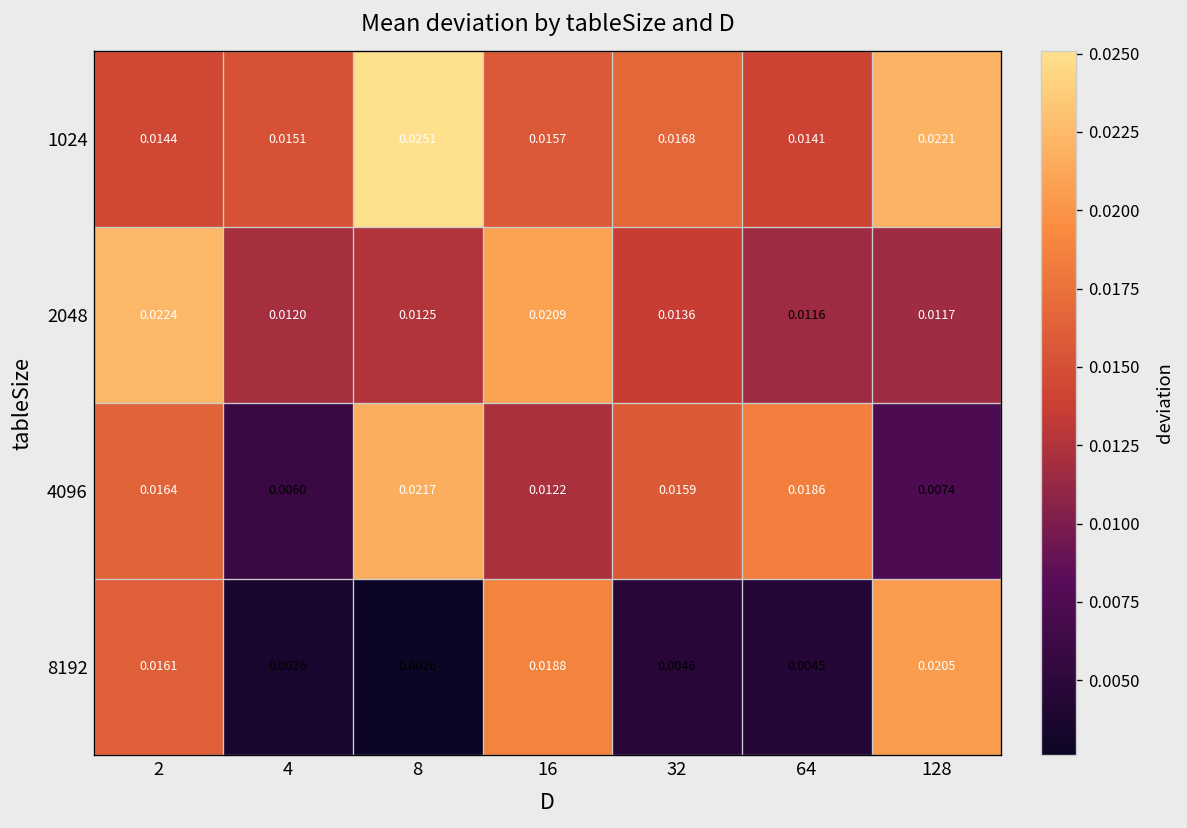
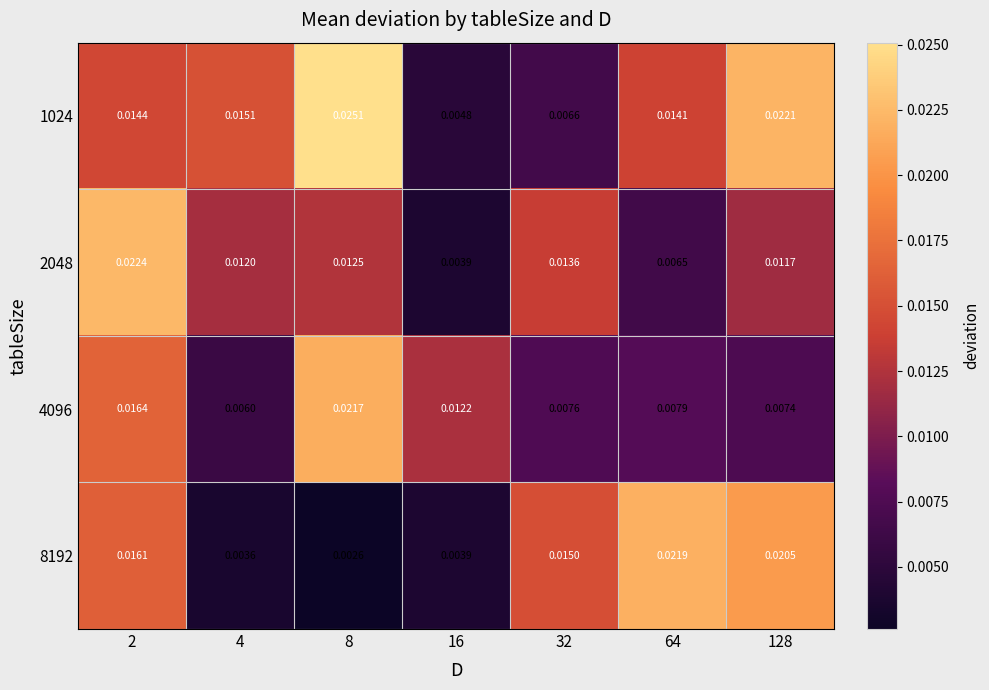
  {
    "1024": {
      "2": 0.0144,
      "4": 0.0151,
      "8": 0.0251,
-     "16": 0.0157,
-     "32": 0.0168,
+     "16": 0.0048,
+     "32": 0.0066,
      "64": 0.0141,
      "128": 0.0221
    },
    "2048": {
      "2": 0.0224,
      "4": 0.0120,
      "8": 0.0125,
-     "16": 0.0209,
+     "16": 0.0039,
      "32": 0.0136,
-     "64": 0.0116,
+     "64": 0.0065,
      "128": 0.0117
    },
    "4096": {
      "2": 0.0164,
      "4": 0.0060,
      "8": 0.0217,
      "16": 0.0122,
-     "32": 0.0159,
-     "64": 0.0186,
+     "32": 0.0076,
+     "64": 0.0079,
      "128": 0.0074
    },
    "8192": {
      "2": 0.0161,
-     "16": 0.0188,
-     "32": 0.0046,
-     "64": 0.0045,
+     "16": 0.0039,
+     "32": 0.0150,
+     "64": 0.0219,
      "128": 0.0205
    }
  }
